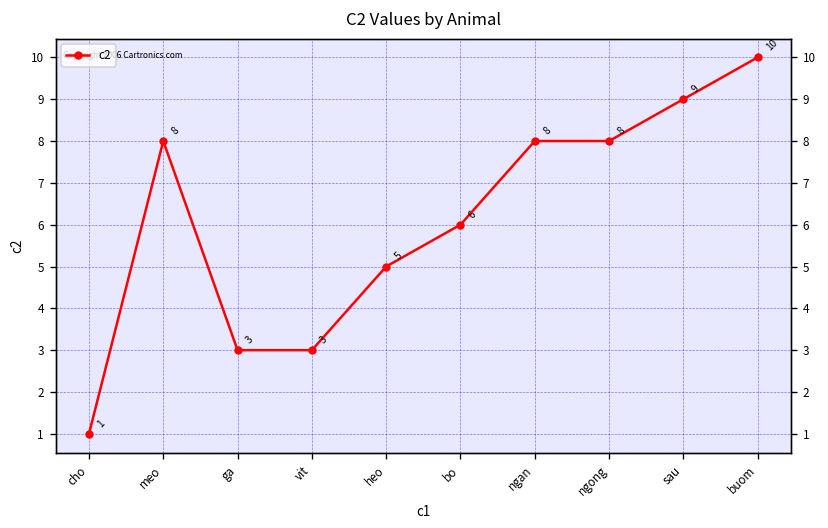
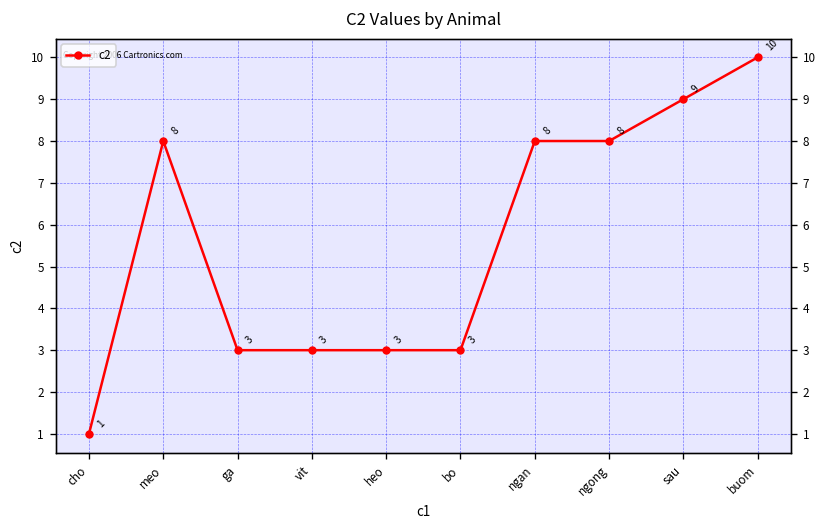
  {
    "cho": 1,
    "meo": 8,
    "ga": 3,
    "vit": 3,
-   "heo": 5,
-   "bo": 6,
+   "heo": 3,
+   "bo": 3,
    "ngan": 8,
    "ngong": 8,
    "sau": 9,
    "buom": 10
  }
